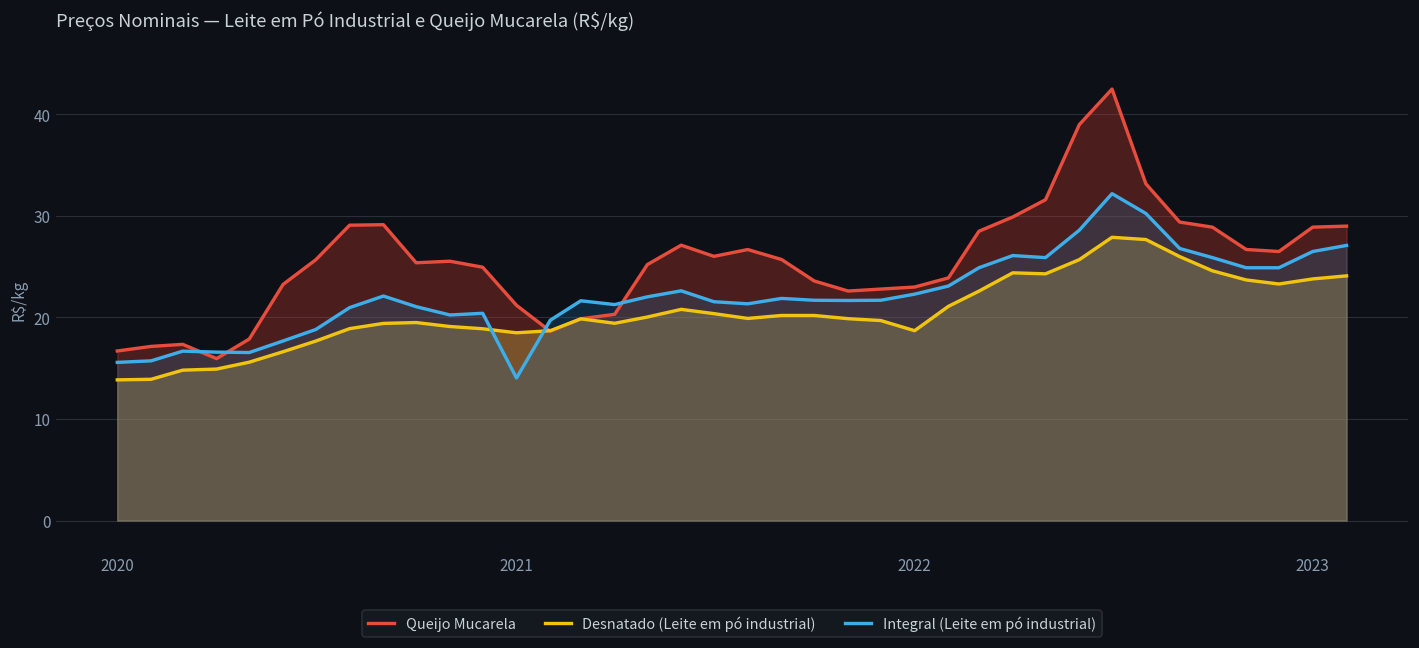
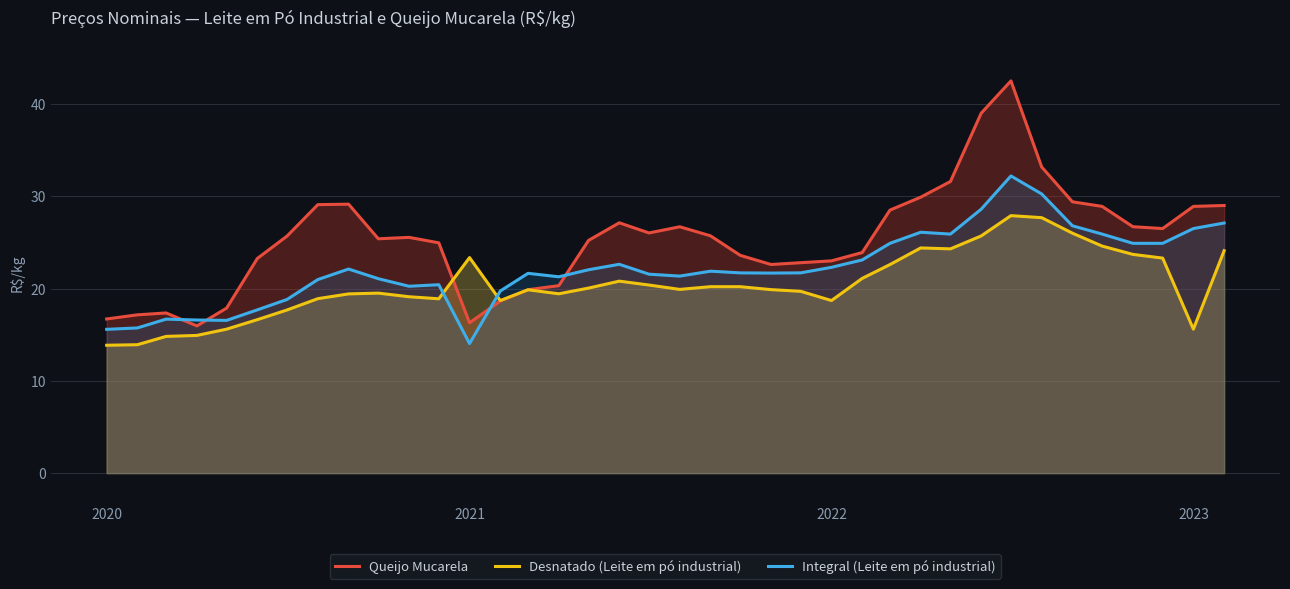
  {
    "Queijo Mucarela": {
      "2020": 17,
-     "2021": 21,
+     "2021": 16,
      "2022": 23,
      "2023": 29
    },
    "Desnatado (Leite em pó industrial)": {
      "2020": 14,
-     "2021": 18,
+     "2021": 23,
      "2022": 19,
-     "2023": 24
+     "2023": 16
    },
    "Integral (Leite em pó industrial)": {
      "2020": 16,
      "2021": 14,
      "2022": 22,
      "2023": 27
    }
  }
